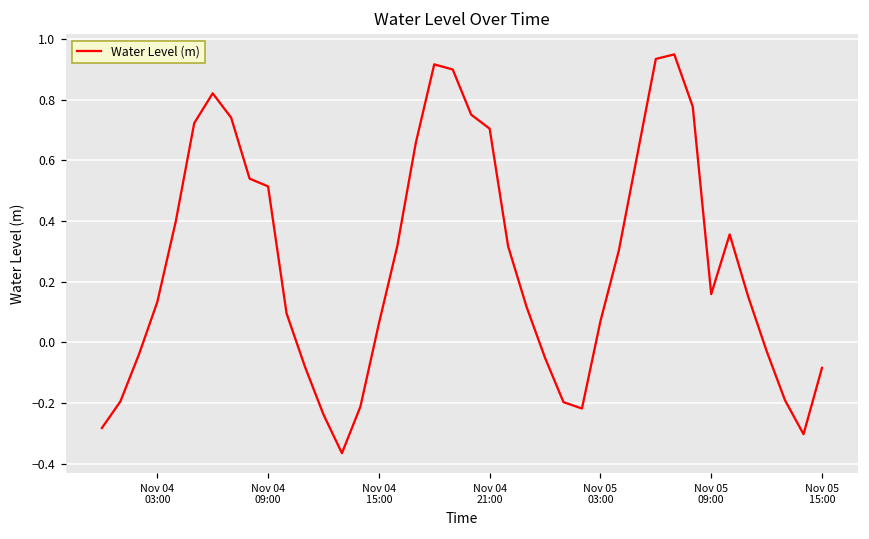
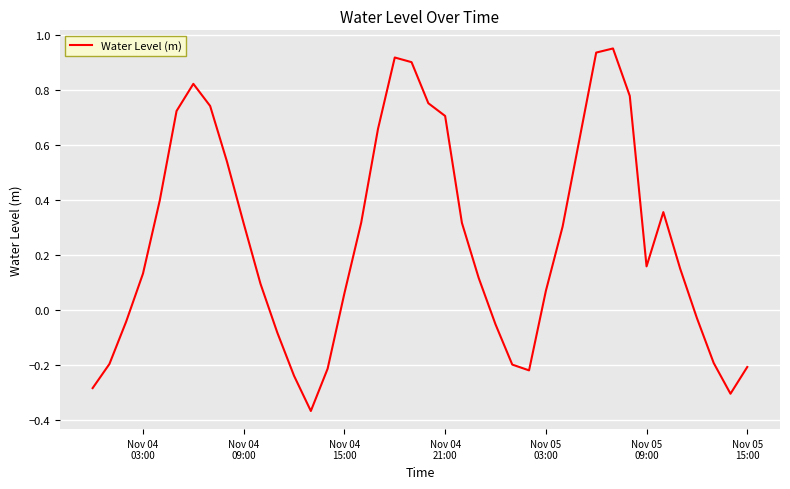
  {
    "Nov 04 03:00": 0.13,
-   "Nov 04 09:00": 0.51,
+   "Nov 04 09:00": 0.31,
    "Nov 04 15:00": 0.06,
    "Nov 04 21:00": 0.71,
    "Nov 05 03:00": 0.07,
    "Nov 05 09:00": 0.16,
-   "Nov 05 15:00": -0.08
+   "Nov 05 15:00": -0.21
  }
